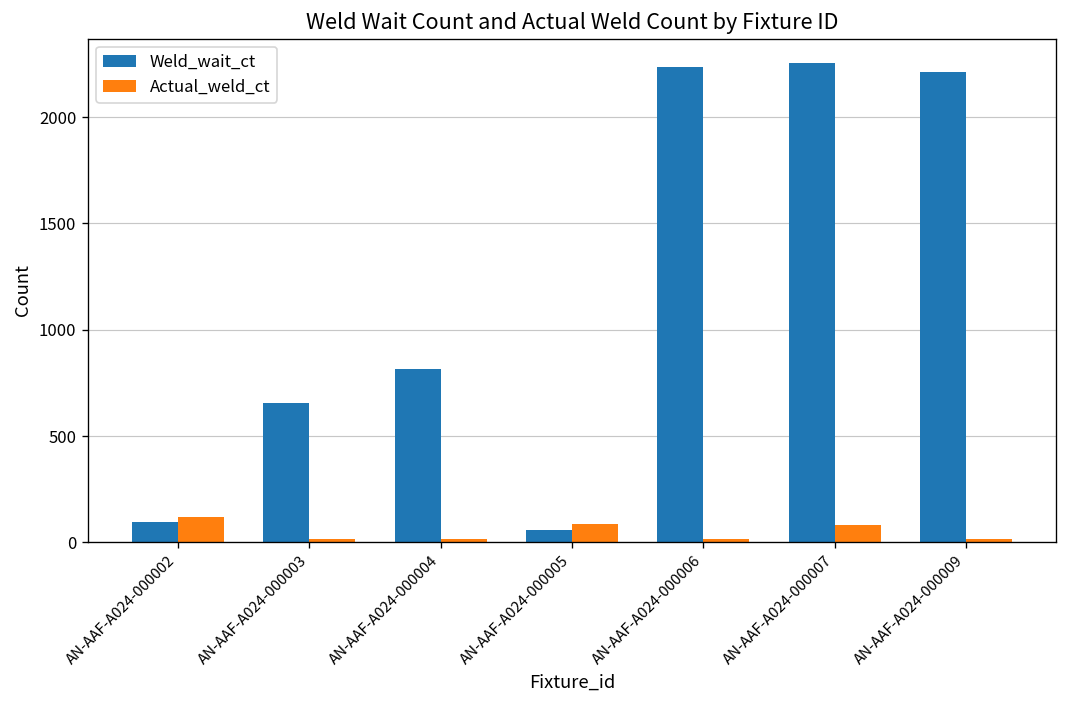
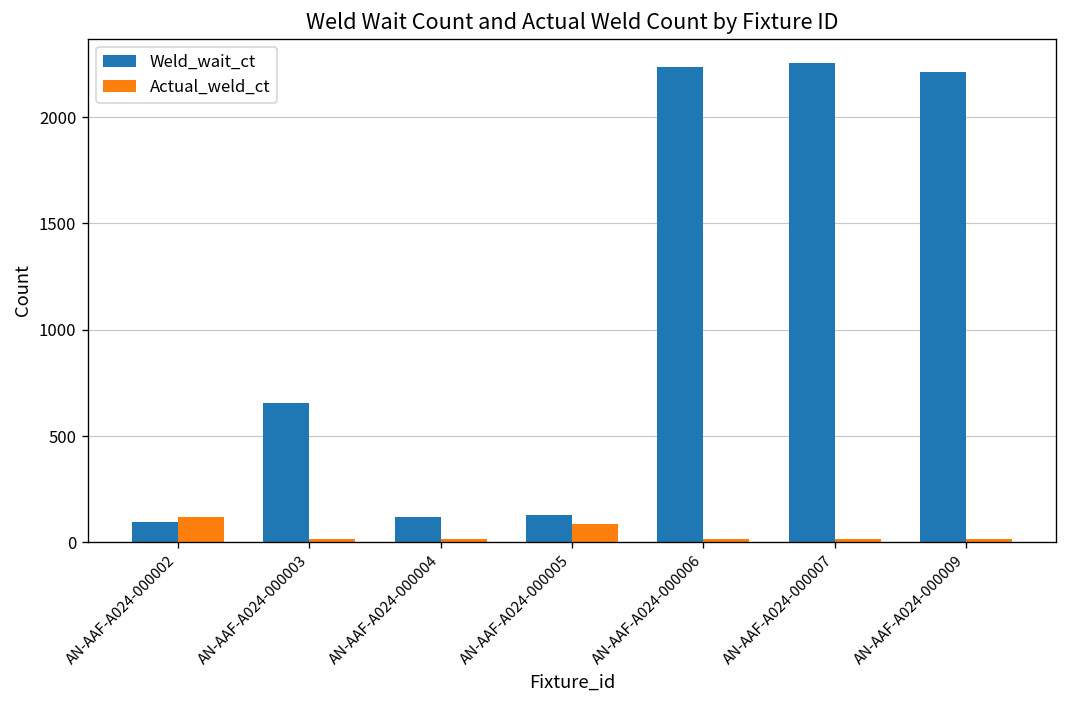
  {
    "Weld_wait_ct": {
      "AN-AAF-A024-000002": 100,
      "AN-AAF-A024-000003": 660,
-     "AN-AAF-A024-000004": 820,
-     "AN-AAF-A024-000005": 60,
+     "AN-AAF-A024-000004": 120,
+     "AN-AAF-A024-000005": 130,
      "AN-AAF-A024-000006": 2240,
      "AN-AAF-A024-000007": 2260,
      "AN-AAF-A024-000009": 2210
    },
    "Actual_weld_ct": {
      "AN-AAF-A024-000002": 120,
      "AN-AAF-A024-000004": 20,
      "AN-AAF-A024-000005": 90,
-     "AN-AAF-A024-000007": 80,
+     "AN-AAF-A024-000007": 10,
      "AN-AAF-A024-000009": 20
    }
  }
